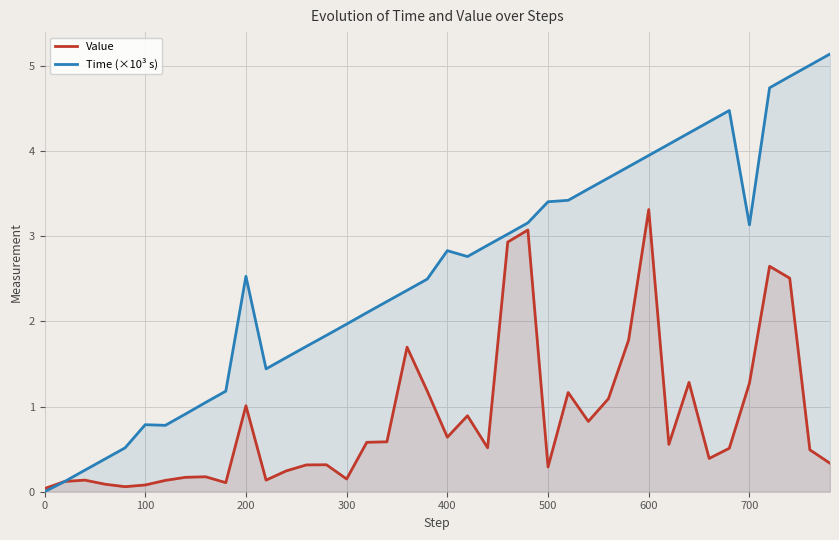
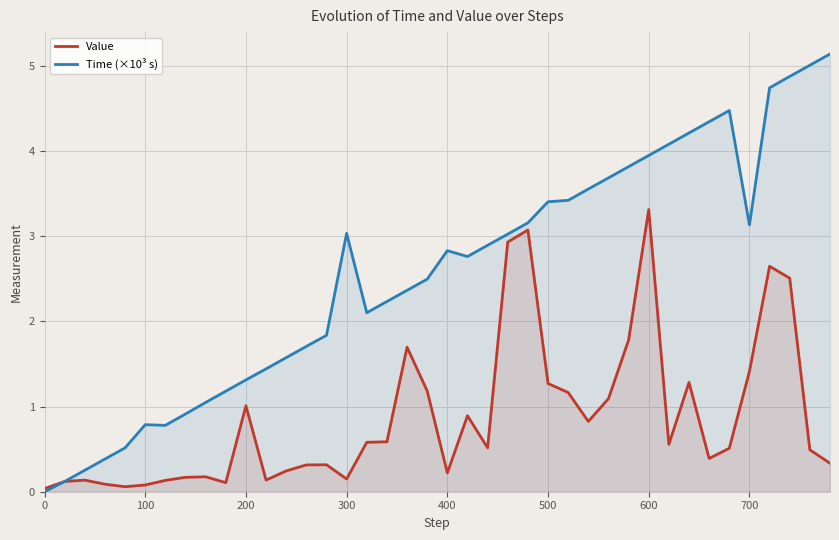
  {
    "Value": {
      "0": 0.0,
      "100": 0.1,
      "200": 1.0,
      "300": 0.1,
-     "400": 0.6,
-     "500": 0.3,
+     "400": 0.2,
+     "500": 1.3,
      "600": 3.3,
-     "700": 1.3
+     "700": 1.4
    },
    "Time (×10³ s)": {
      "0": 0.0,
      "100": 0.8,
-     "200": 2.5,
-     "300": 2.0,
+     "200": 1.3,
+     "300": 3.0,
      "400": 2.8,
      "500": 3.4,
      "600": 4.0,
      "700": 3.1
    }
  }
